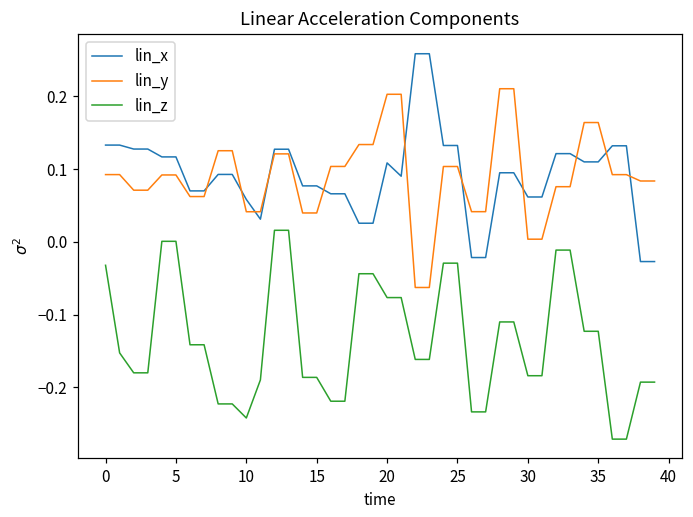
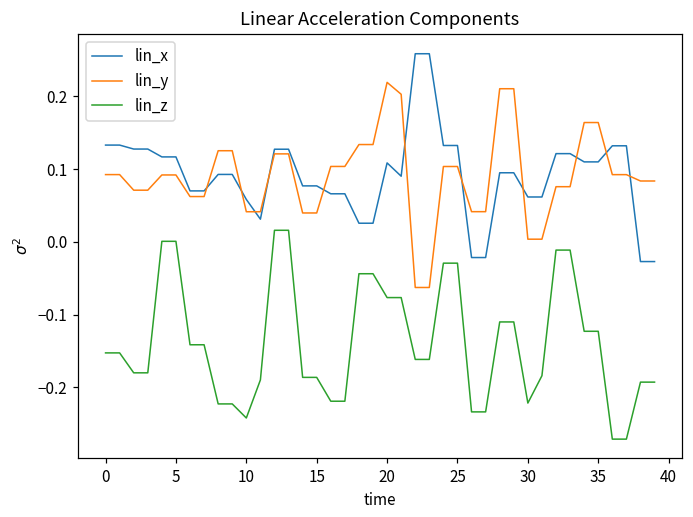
  {
    "lin_x": {
      "0": 0.13,
      "5": 0.12,
      "10": 0.06,
      "15": 0.08,
      "20": 0.11,
      "25": 0.13,
      "30": 0.06,
      "35": 0.11
    },
    "lin_y": {
      "0": 0.09,
      "5": 0.09,
      "10": 0.04,
      "15": 0.04,
-     "20": 0.20,
+     "20": 0.22,
      "25": 0.10,
      "30": 0.00,
      "35": 0.16
    },
    "lin_z": {
-     "0": -0.03,
+     "0": -0.15,
      "5": 0.00,
      "10": -0.24,
      "15": -0.19,
      "20": -0.08,
      "25": -0.03,
-     "30": -0.18,
+     "30": -0.22,
      "35": -0.12
    }
  }
